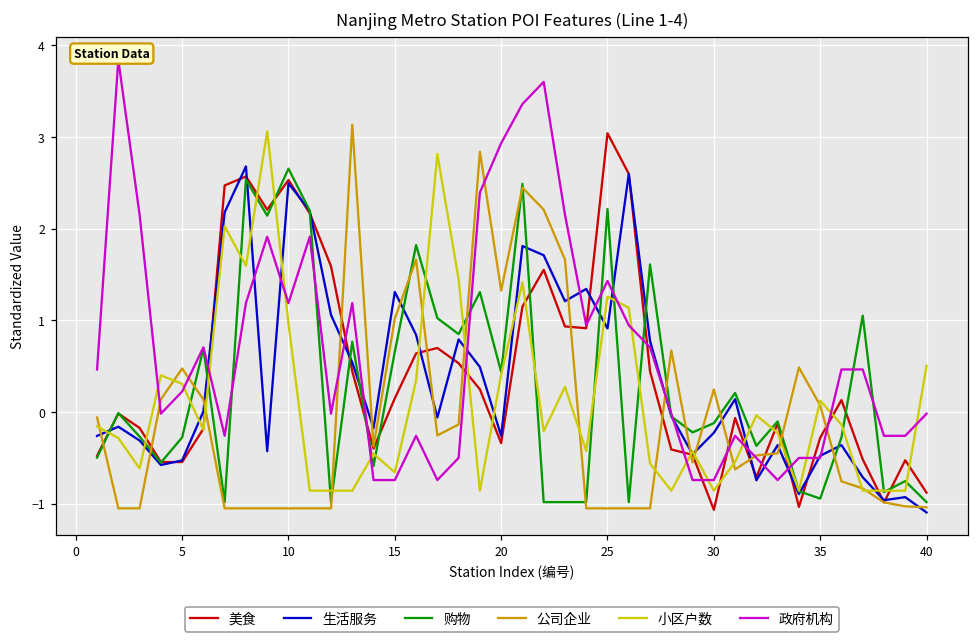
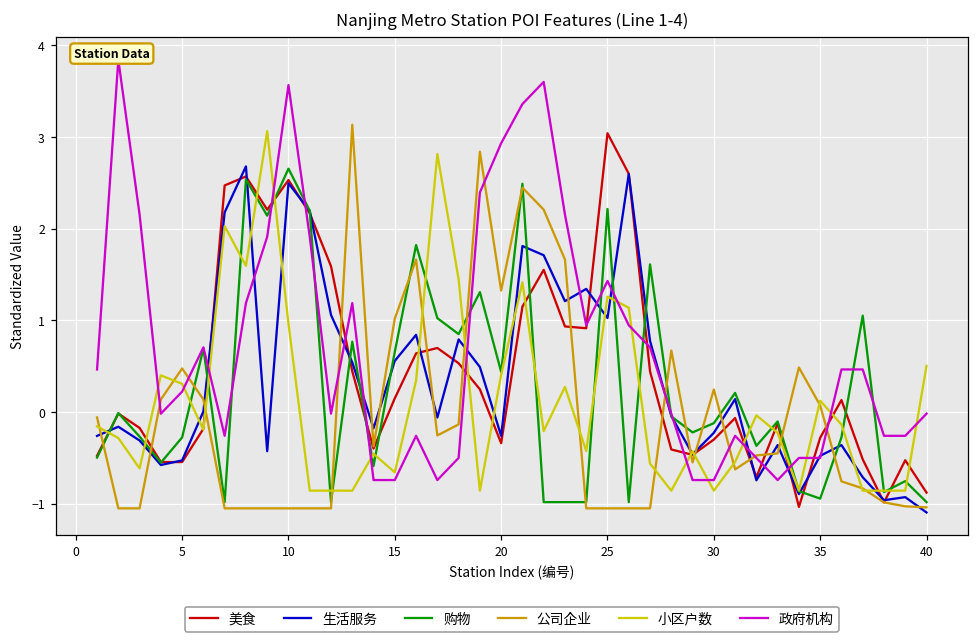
  {
    "美食": {
      "10": 2.5,
      "15": 0.2,
      "20": -0.3,
      "25": 3.0,
-     "30": -1.1,
+     "30": -0.3,
      "35": -0.3,
      "40": -0.9
    },
    "生活服务": {
      "10": 2.5,
-     "15": 1.3,
+     "15": 0.6,
      "20": -0.3,
-     "25": 0.9,
+     "25": 1.0,
      "30": -0.2,
      "40": -1.1
    },
    "购物": {
      "5": -0.3,
      "10": 2.7,
      "15": 0.7,
      "20": 0.4,
      "25": 2.2,
      "30": -0.1,
      "35": -0.9,
      "40": -1.0
    },
    "政府机构": {
      "5": 0.2,
-     "10": 1.2,
+     "10": 3.6,
      "15": -0.7,
      "20": 2.9,
      "25": 1.4,
      "30": -0.7,
      "40": 0.0
    }
  }
